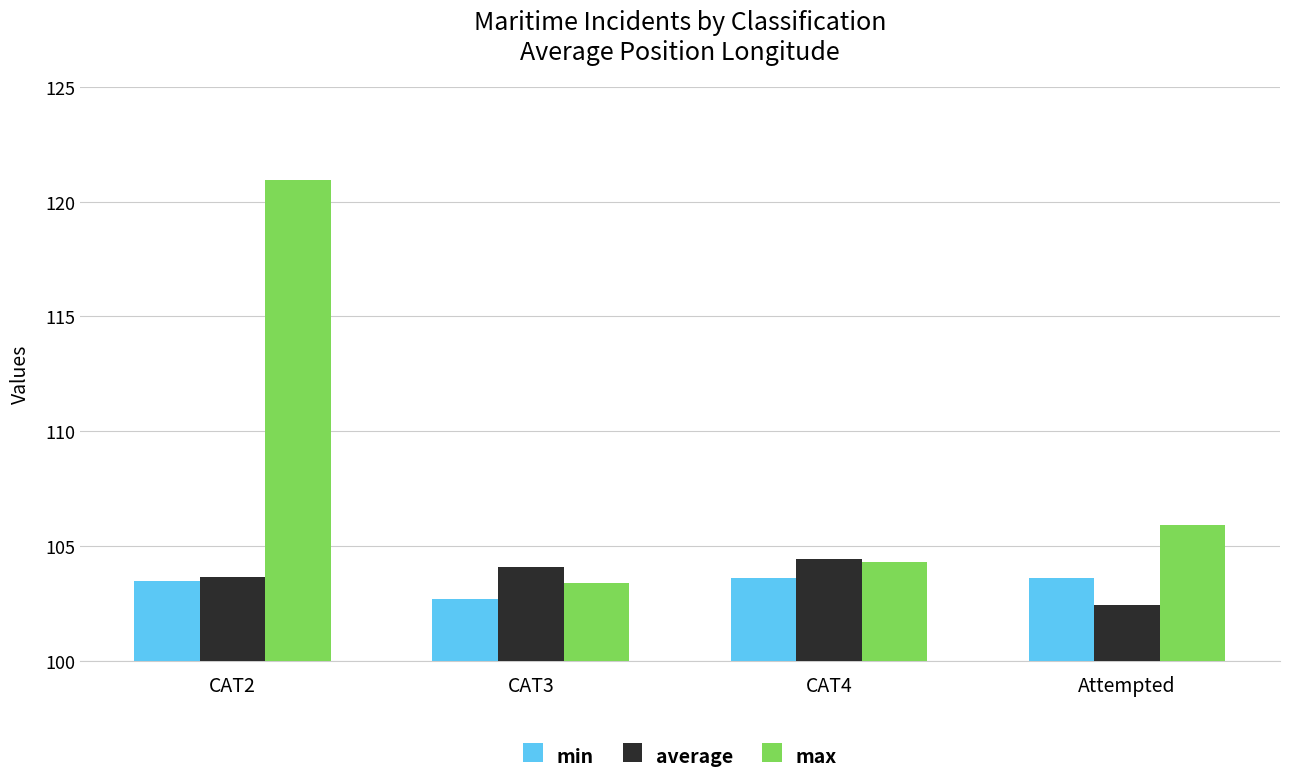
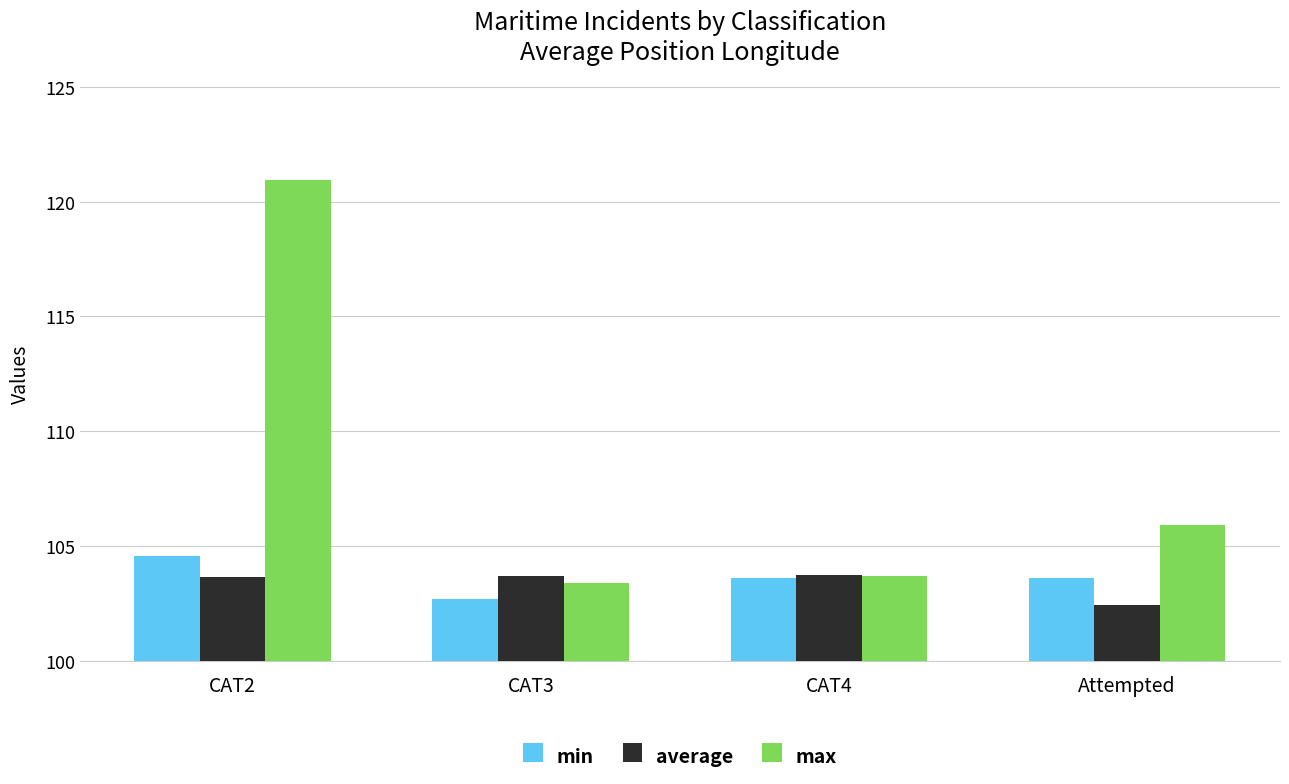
  {
    "min": {
-     "CAT2": 103.5,
+     "CAT2": 104.6,
      "CAT3": 102.7,
      "CAT4": 103.6,
      "Attempted": 103.6
    },
    "average": {
      "CAT2": 103.7,
-     "CAT3": 104.1,
-     "CAT4": 104.4,
+     "CAT3": 103.7,
+     "CAT4": 103.7,
      "Attempted": 102.4
    },
    "max": {
      "CAT2": 121.0,
      "CAT3": 103.4,
-     "CAT4": 104.3,
+     "CAT4": 103.7,
      "Attempted": 105.9
    }
  }
